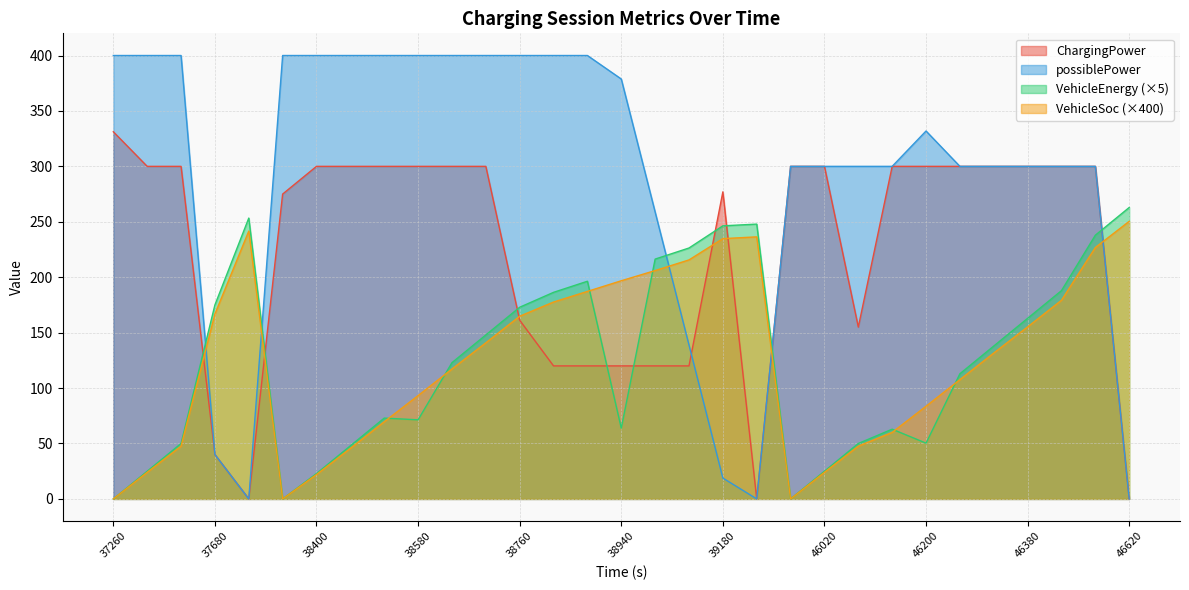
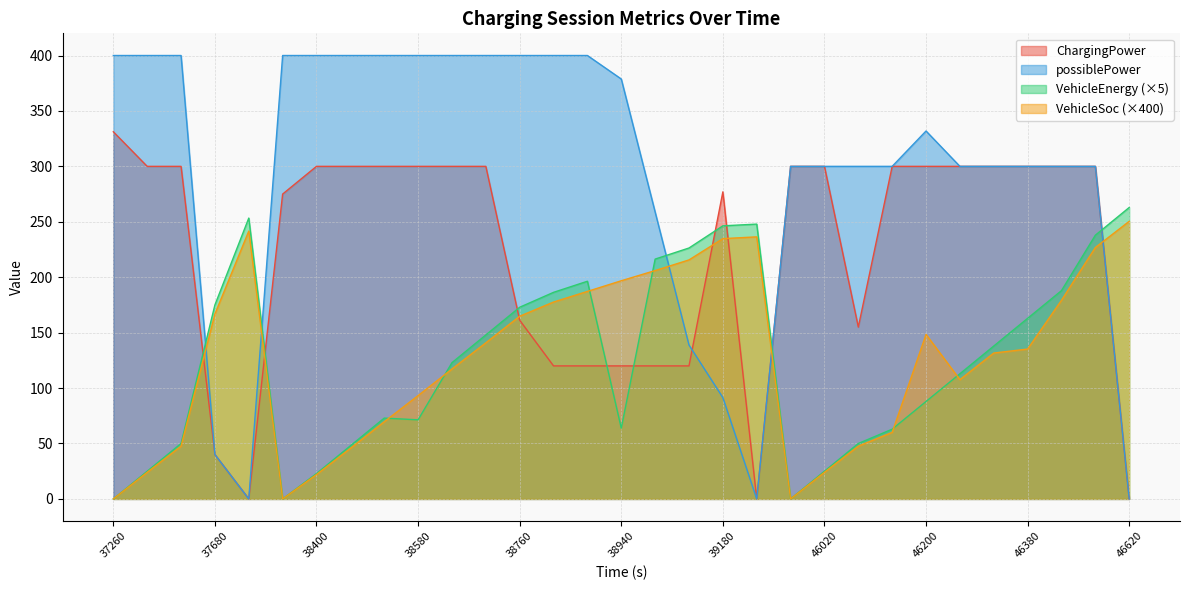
  {
    "ChargingPower": {
      "37260": 331,
      "38400": 300,
      "38580": 300,
      "38760": 161,
      "38940": 120,
      "39180": 277,
      "46200": 300
    },
    "possiblePower": {
      "37260": 400,
      "38400": 400,
      "38580": 400,
      "38760": 400,
      "38940": 379,
-     "39180": 19,
+     "39180": 91,
      "46200": 332
    },
    "VehicleEnergy (×5)": {
      "37680": 175,
      "38580": 71,
      "38760": 173,
      "38940": 64,
      "39180": 246,
-     "46200": 50,
+     "46200": 88,
      "46380": 163,
      "46620": 263
    },
    "VehicleSoc (×400)": {
      "37680": 167,
      "38580": 93,
      "38760": 165,
      "38940": 197,
      "39180": 235,
-     "46200": 84,
-     "46380": 155,
+     "46200": 148,
+     "46380": 135,
      "46620": 250
    }
  }
